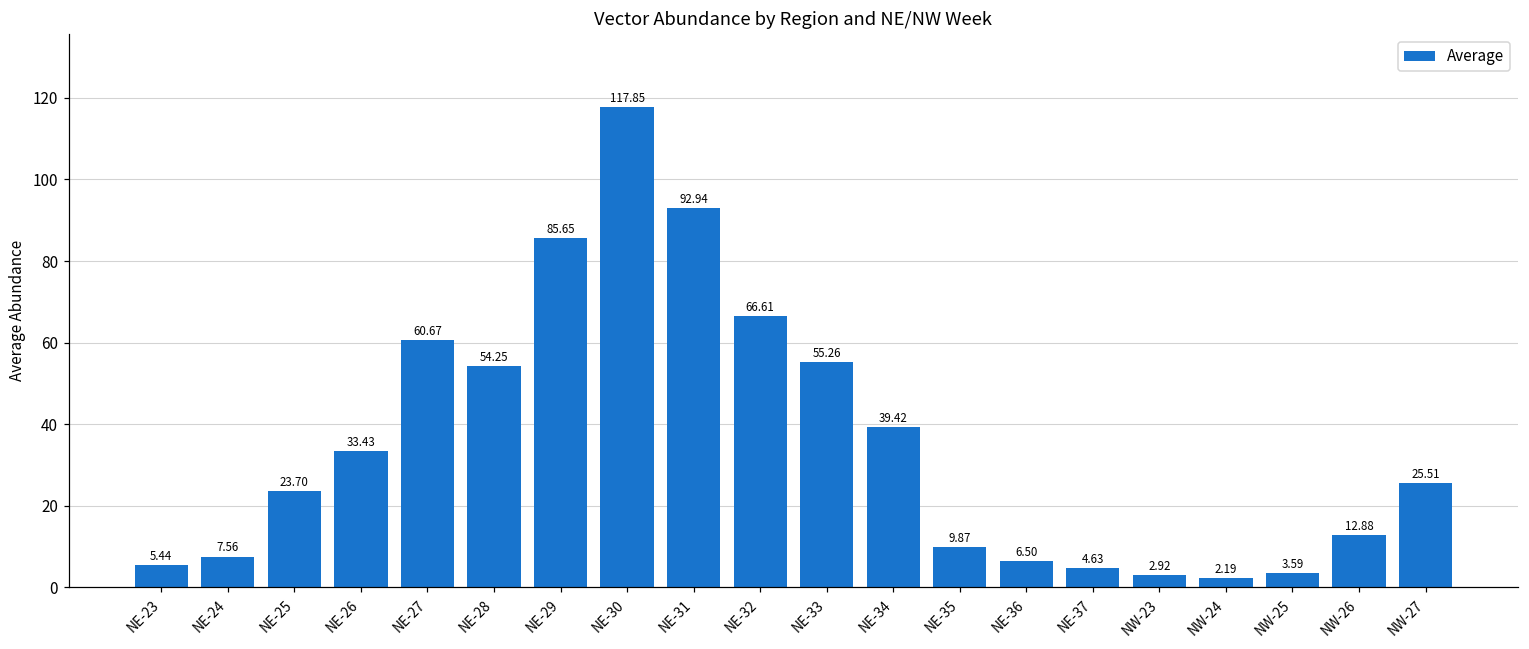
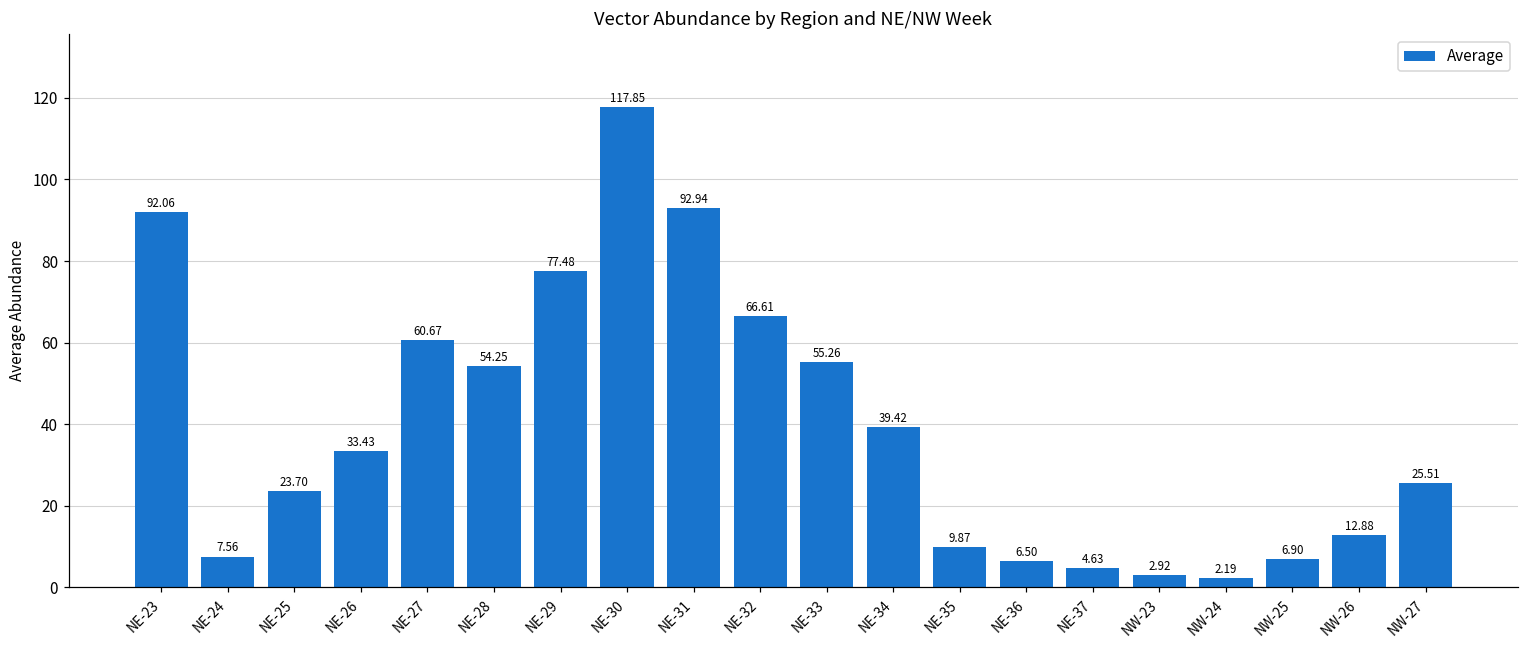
  {
-   "NE-23": 5.44,
+   "NE-23": 92.06,
    "NE-24": 7.56,
    "NE-25": 23.70,
    "NE-26": 33.43,
    "NE-27": 60.67,
    "NE-28": 54.25,
-   "NE-29": 85.65,
+   "NE-29": 77.48,
    "NE-30": 117.85,
    "NE-31": 92.94,
    "NE-32": 66.61,
    "NE-33": 55.26,
    "NE-34": 39.42,
    "NE-35": 9.87,
    "NE-36": 6.50,
    "NE-37": 4.63,
    "NW-23": 2.92,
    "NW-24": 2.19,
-   "NW-25": 3.59,
+   "NW-25": 6.90,
    "NW-26": 12.88,
    "NW-27": 25.51
  }
